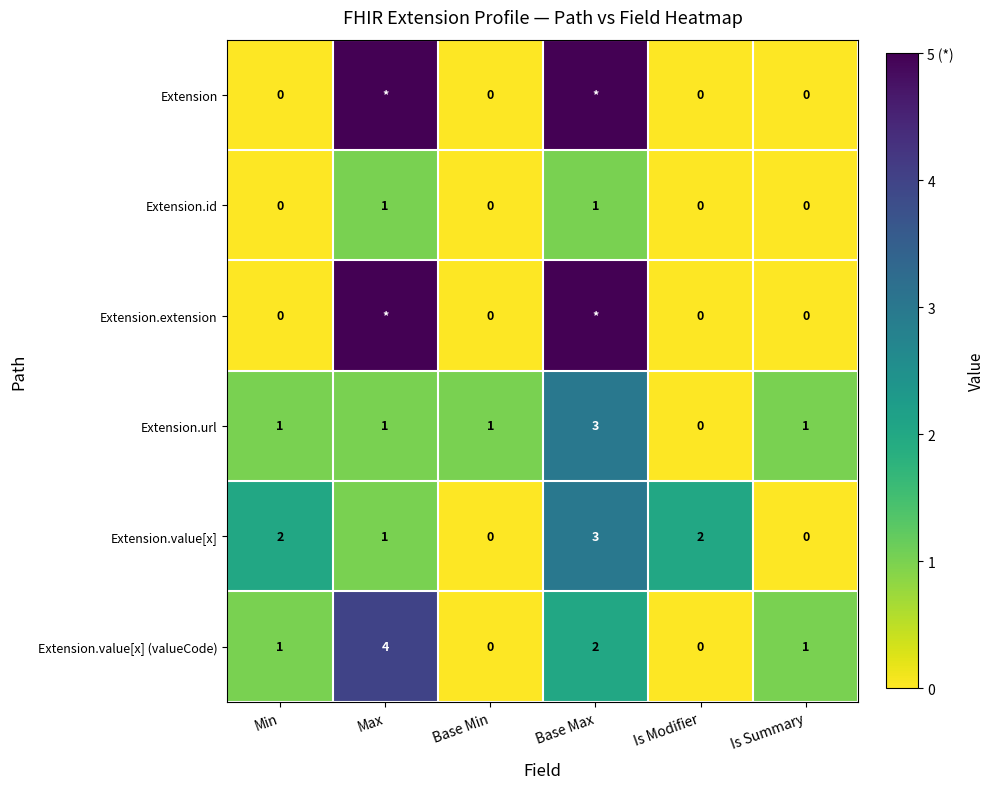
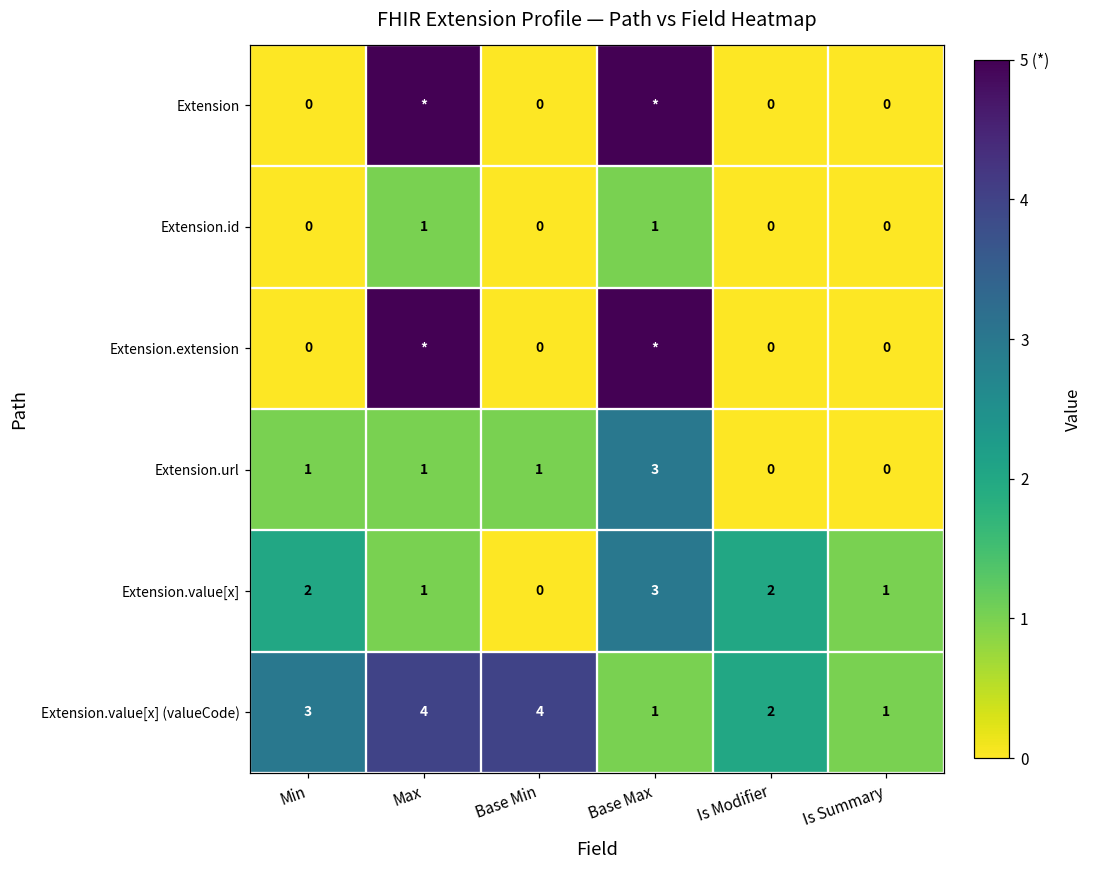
  {
    "Extension": {
      "Min": 0,
      "Base Min": 0,
      "Is Modifier": 0,
      "Is Summary": 0
    },
    "Extension.id": {
      "Min": 0,
      "Max": 1,
      "Base Min": 0,
      "Base Max": 1,
      "Is Modifier": 0,
      "Is Summary": 0
    },
    "Extension.extension": {
      "Min": 0,
      "Base Min": 0,
      "Is Modifier": 0,
      "Is Summary": 0
    },
    "Extension.url": {
      "Min": 1,
      "Max": 1,
      "Base Min": 1,
      "Base Max": 3,
      "Is Modifier": 0,
-     "Is Summary": 1
+     "Is Summary": 0
    },
    "Extension.value[x]": {
      "Min": 2,
      "Max": 1,
      "Base Min": 0,
      "Base Max": 3,
      "Is Modifier": 2,
-     "Is Summary": 0
+     "Is Summary": 1
    },
    "Extension.value[x] (valueCode)": {
-     "Min": 1,
+     "Min": 3,
      "Max": 4,
-     "Base Min": 0,
-     "Base Max": 2,
-     "Is Modifier": 0,
+     "Base Min": 4,
+     "Base Max": 1,
+     "Is Modifier": 2,
      "Is Summary": 1
    }
  }
